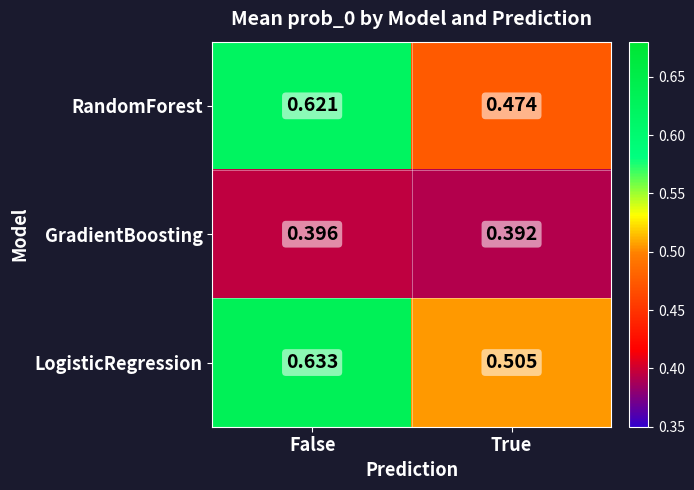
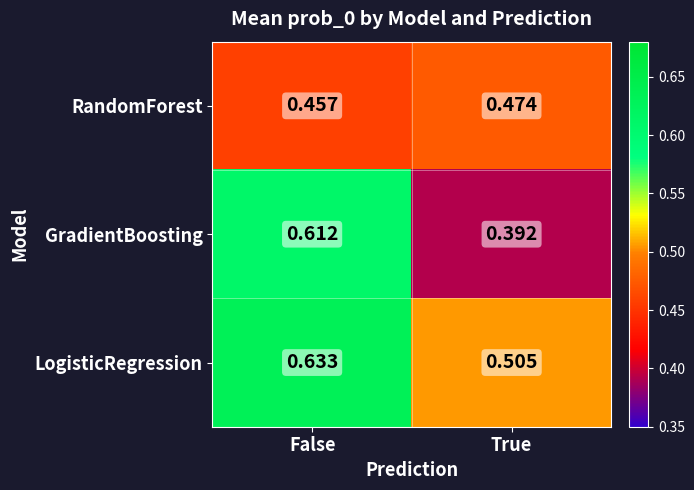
  {
    "RandomForest": {
-     "False": 0.621
+     "False": 0.457
    },
    "GradientBoosting": {
-     "False": 0.396
+     "False": 0.612
    }
  }
